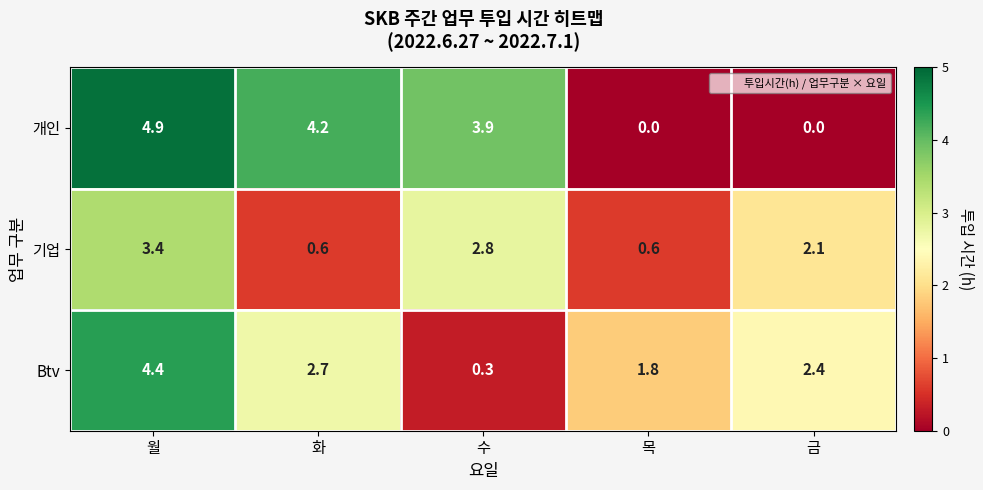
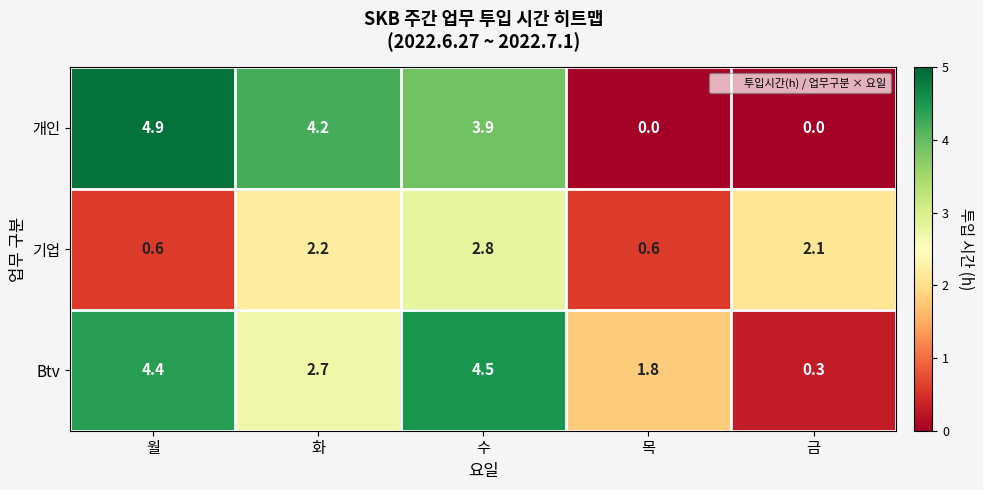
  {
    "개인": {
      "월": 4.9,
      "화": 4.2,
      "수": 3.9,
      "목": 0.0,
      "금": 0.0
    },
    "기업": {
-     "월": 3.4,
-     "화": 0.6,
+     "월": 0.6,
+     "화": 2.2,
      "수": 2.8,
      "목": 0.6,
      "금": 2.1
    },
    "Btv": {
      "월": 4.4,
      "화": 2.7,
-     "수": 0.3,
+     "수": 4.5,
      "목": 1.8,
-     "금": 2.4
+     "금": 0.3
    }
  }
